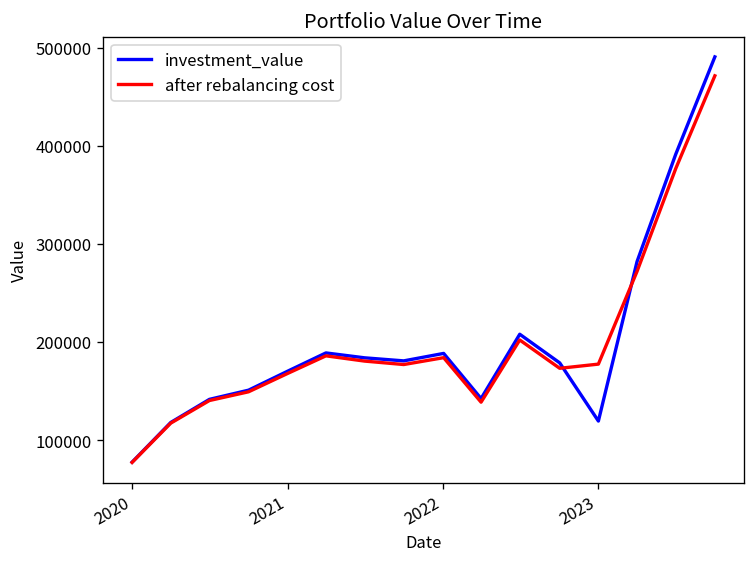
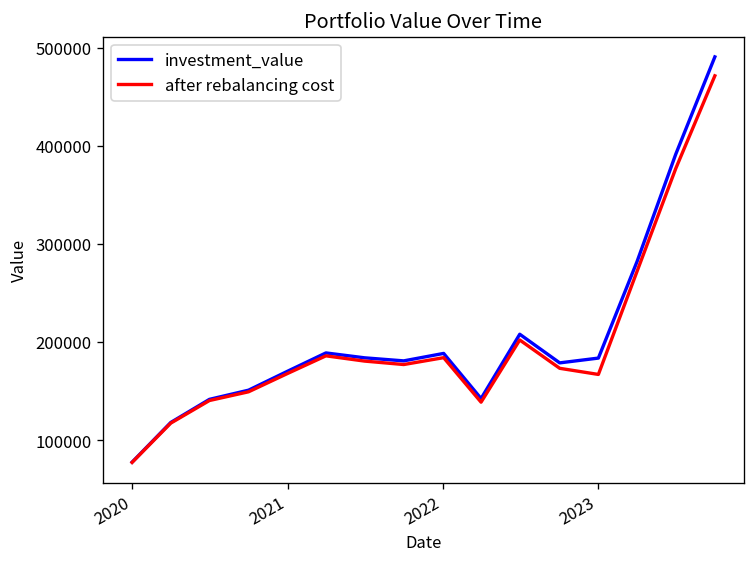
  {
    "investment_value": {
-     "2023": 120000
+     "2023": 180000
    },
    "after rebalancing cost": {
-     "2023": 180000
+     "2023": 170000
    }
  }
